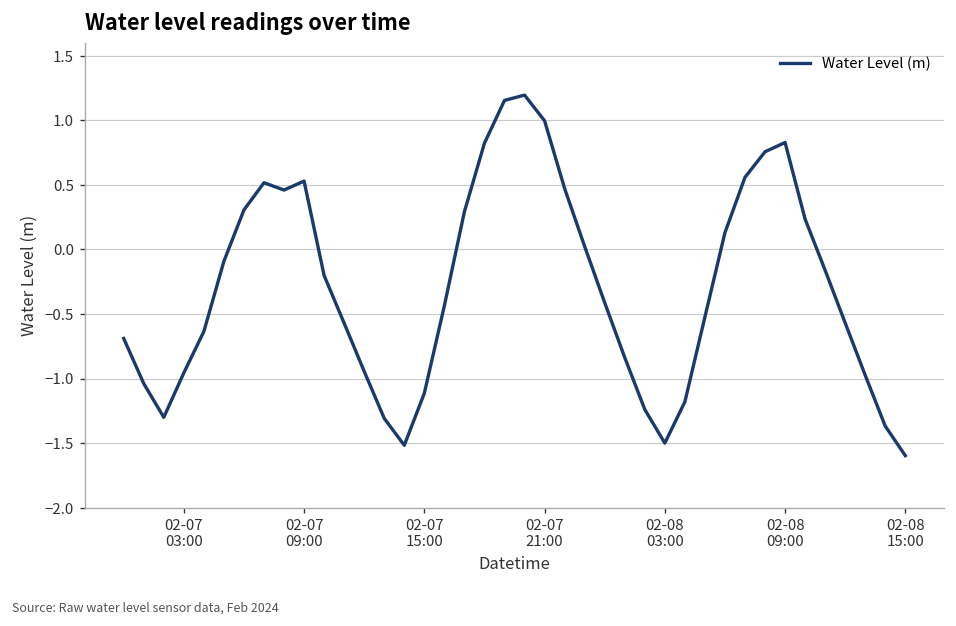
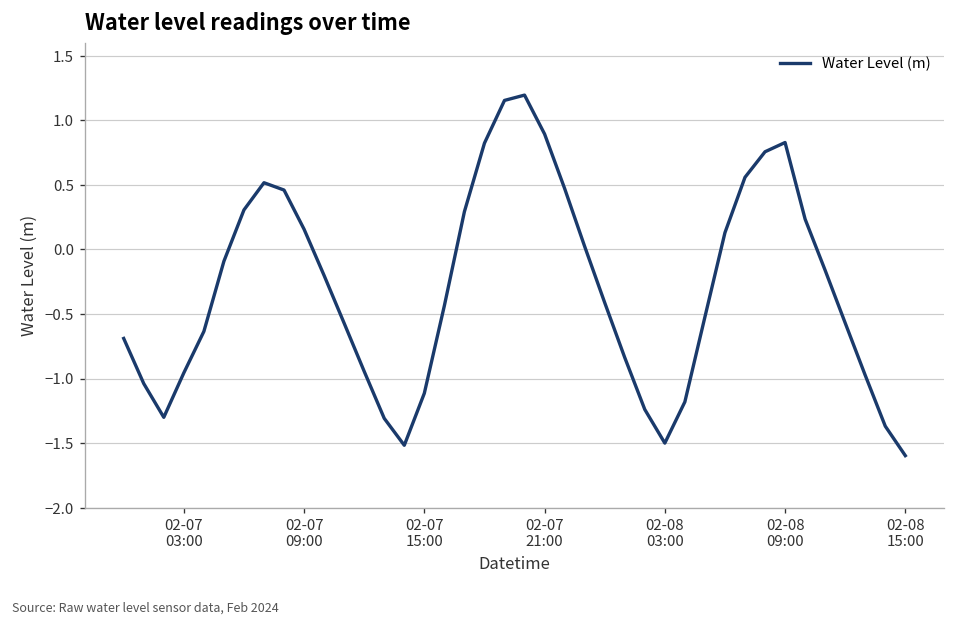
  {
    "02-07 03:00": -0.96,
-   "02-07 09:00": 0.53,
+   "02-07 09:00": 0.16,
    "02-07 15:00": -1.11,
-   "02-07 21:00": 1.00,
+   "02-07 21:00": 0.89,
    "02-08 03:00": -1.50,
    "02-08 09:00": 0.83,
    "02-08 15:00": -1.60
  }
